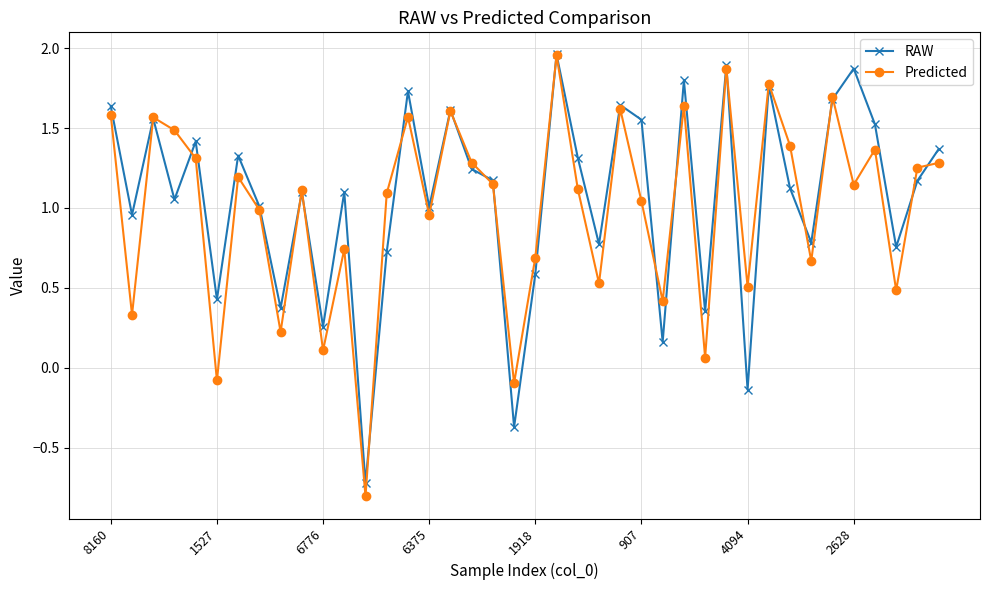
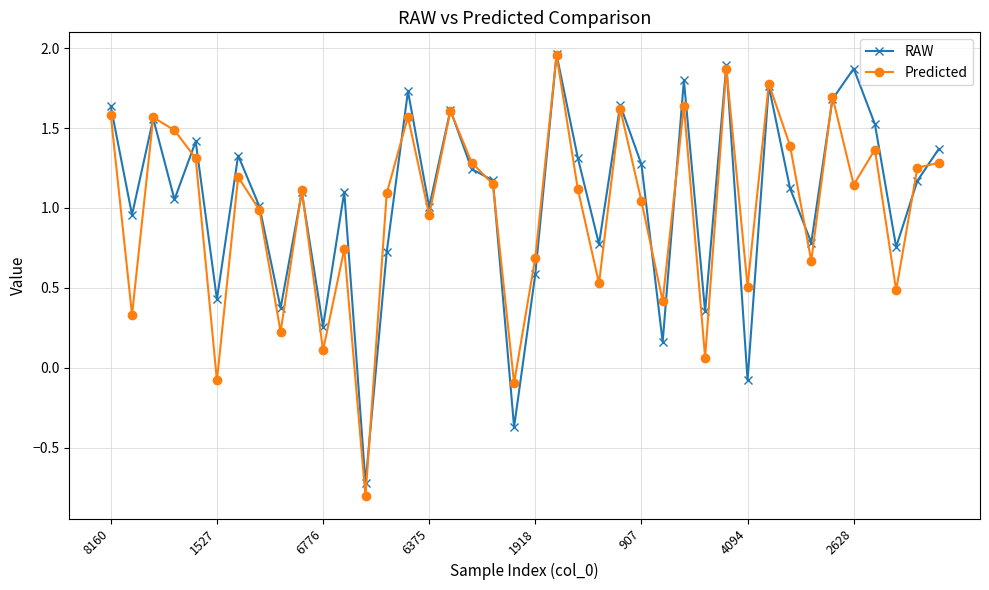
  {
    "RAW": {
      "8160": 1.64,
      "1527": 0.43,
      "6776": 0.26,
      "6375": 1.01,
      "1918": 0.59,
-     "907": 1.55,
-     "4094": -0.14,
+     "907": 1.27,
+     "4094": -0.08,
      "2628": 1.87
    },
    "Predicted": {
      "8160": 1.58,
      "1527": -0.08,
      "6776": 0.11,
      "6375": 0.96,
      "1918": 0.69,
      "907": 1.04,
      "4094": 0.51,
      "2628": 1.15
    }
  }
